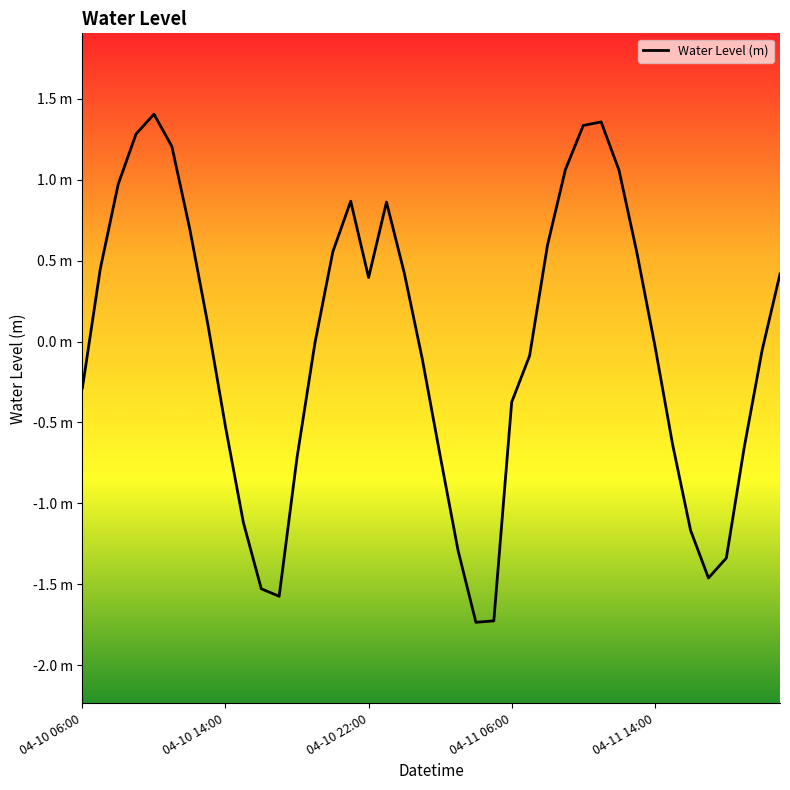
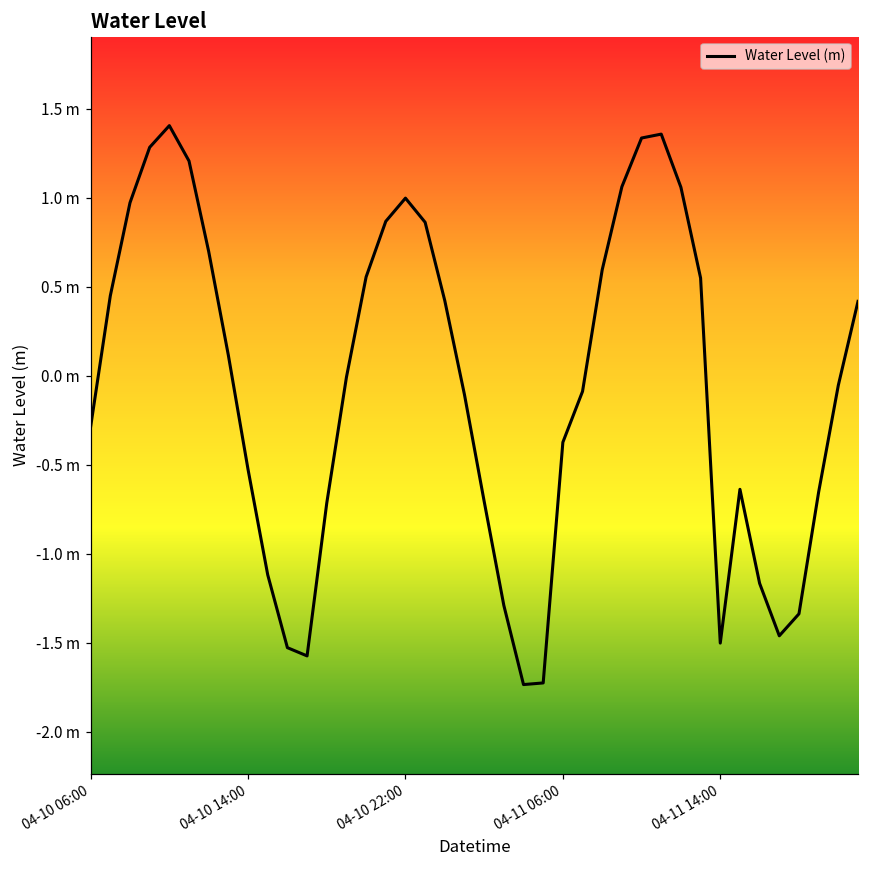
  {
    "04-10 06:00": "-0.29 m",
    "04-10 14:00": "-0.53 m",
-   "04-10 22:00": "0.40 m",
+   "04-10 22:00": "1.00 m",
    "04-11 06:00": "-0.37 m",
-   "04-11 14:00": "-0.02 m"
+   "04-11 14:00": "-1.50 m"
  }
